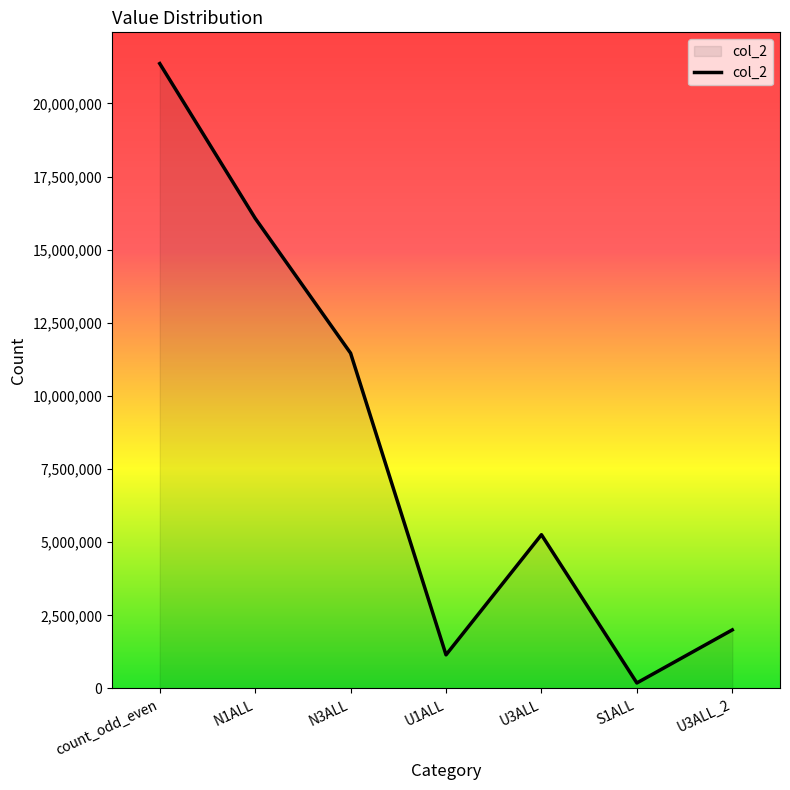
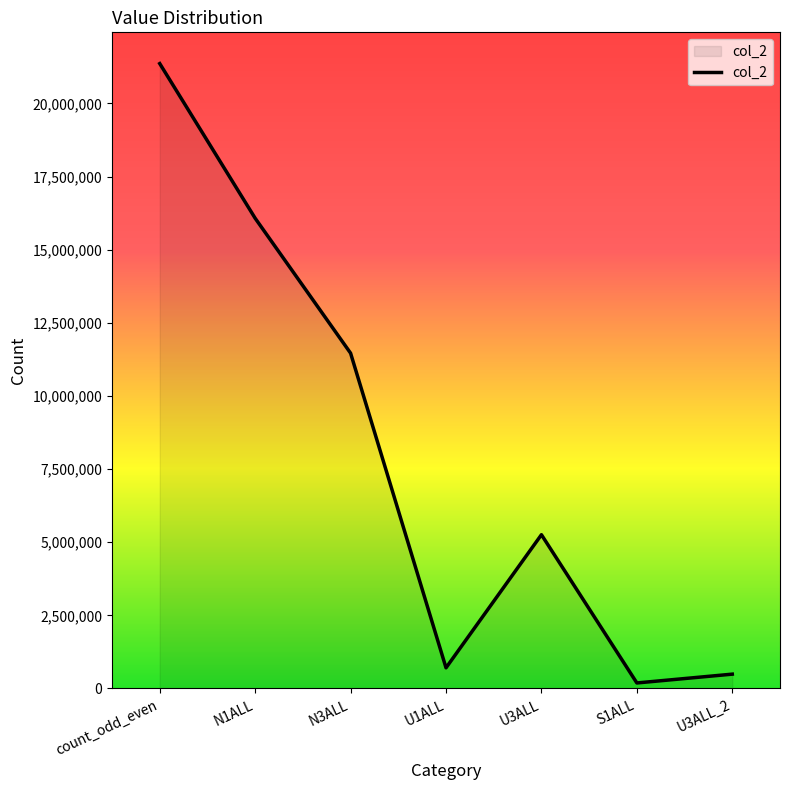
  {
    "count_odd_even": "21,400,000",
    "N1ALL": "16,100,000",
    "N3ALL": "11,500,000",
-   "U1ALL": "1,100,000",
+   "U1ALL": "700,000",
    "U3ALL": "5,300,000",
    "S1ALL": "200,000",
-   "U3ALL_2": "2,000,000"
+   "U3ALL_2": "500,000"
  }
